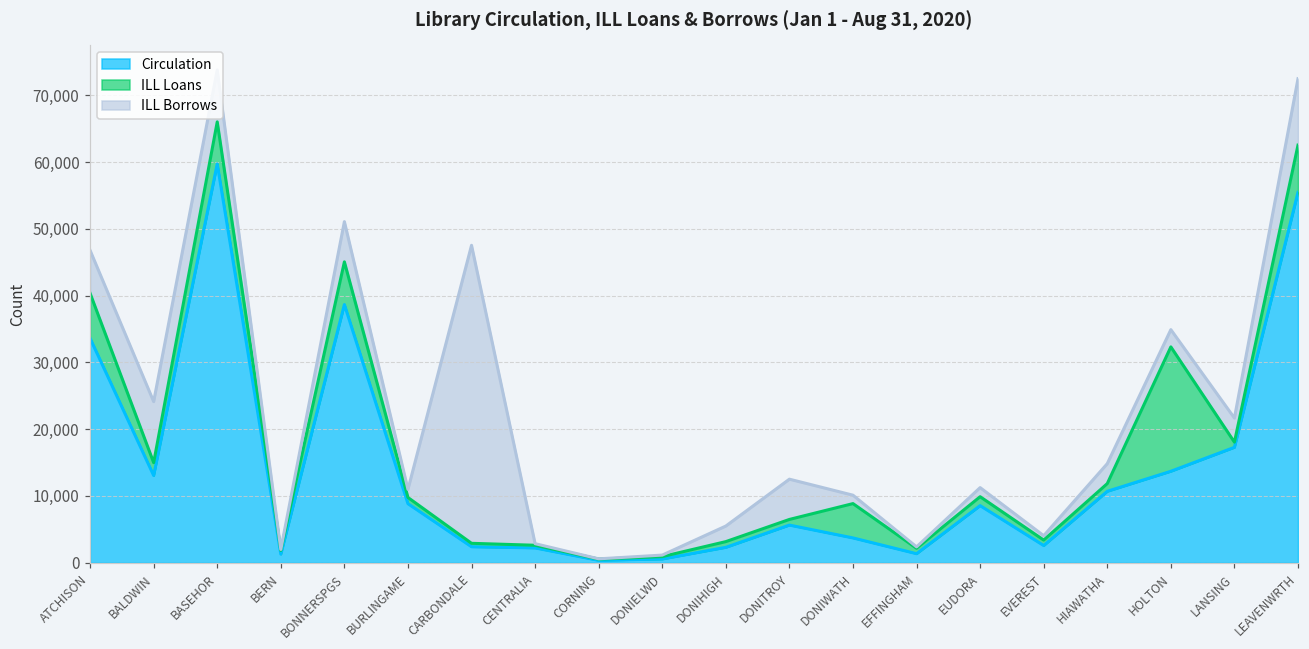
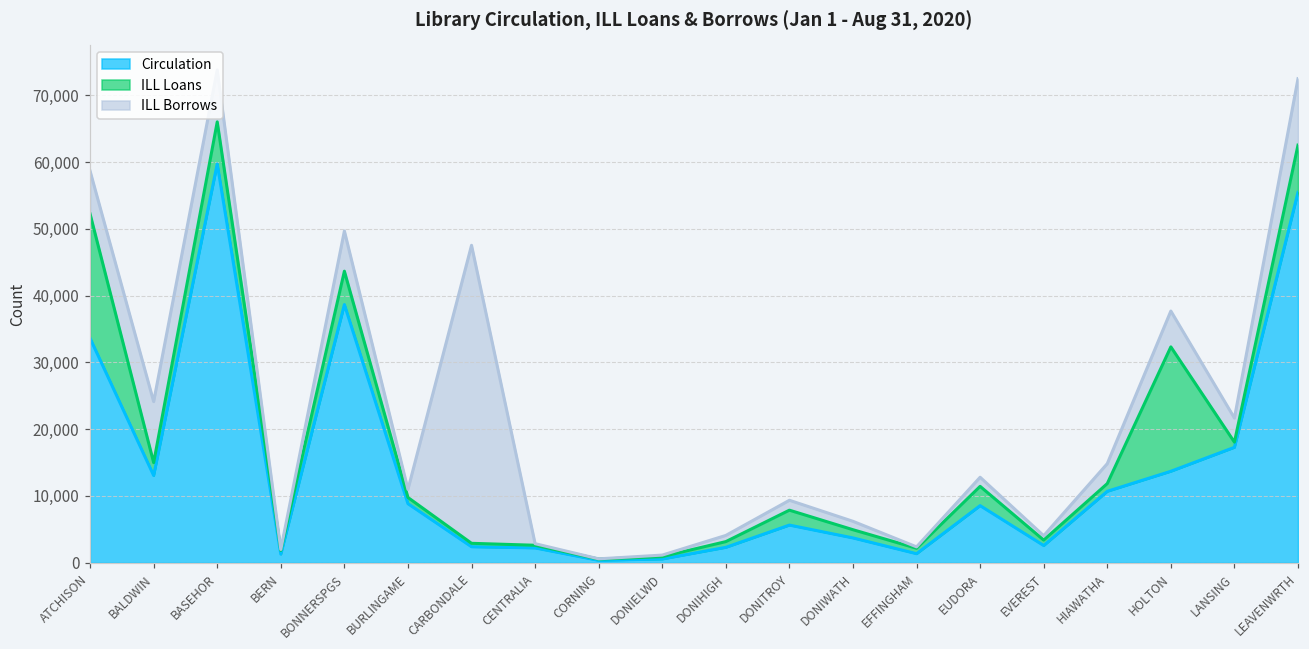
  {
    "Circulation": {
      "ATCHISON": "34,000",
      "BALDWIN": "13,000",
      "BASEHOR": "60,000",
      "BERN": "1,000",
      "BONNERSPGS": "39,000",
      "BURLINGAME": "9,000",
      "CARBONDALE": "2,000",
      "DONIHIGH": "2,000",
      "DONITROY": "6,000",
      "DONIWATH": "4,000",
      "EFFINGHAM": "1,000",
      "EUDORA": "9,000",
      "EVEREST": "3,000",
      "HIAWATHA": "11,000",
      "HOLTON": "14,000",
      "LANSING": "17,000",
      "LEAVENWRTH": "55,000"
    },
    "ILL Loans": {
-     "ATCHISON": "7,000",
+     "ATCHISON": "19,000",
      "BALDWIN": "2,000",
      "BASEHOR": "6,000",
-     "BONNERSPGS": "6,000",
+     "BONNERSPGS": "5,000",
      "BURLINGAME": "1,000",
      "CARBONDALE": "1,000",
      "DONIHIGH": "1,000",
-     "DONITROY": "1,000",
-     "DONIWATH": "5,000",
-     "EUDORA": "1,000",
+     "DONITROY": "2,000",
+     "DONIWATH": "1,000",
+     "EUDORA": "3,000",
      "EVEREST": "1,000",
      "HIAWATHA": "1,000",
      "HOLTON": "19,000",
      "LANSING": "1,000",
      "LEAVENWRTH": "7,000"
    },
    "ILL Borrows": {
      "ATCHISON": "6,000",
      "BALDWIN": "9,000",
      "BONNERSPGS": "6,000",
      "BURLINGAME": "1,000",
      "CARBONDALE": "45,000",
-     "DONIHIGH": "2,000",
-     "DONITROY": "6,000",
+     "DONIHIGH": "1,000",
+     "DONITROY": "1,000",
      "DONIWATH": "1,000",
      "EUDORA": "1,000",
      "EVEREST": "1,000",
      "HIAWATHA": "3,000",
-     "HOLTON": "3,000",
+     "HOLTON": "5,000",
      "LANSING": "4,000",
      "LEAVENWRTH": "10,000"
    }
  }
